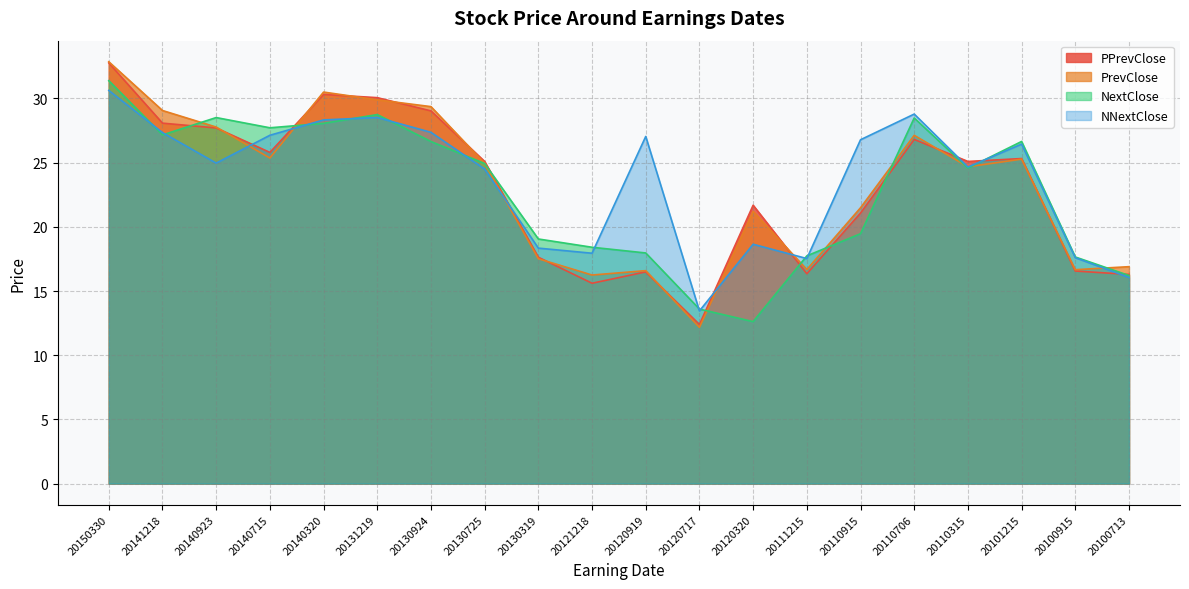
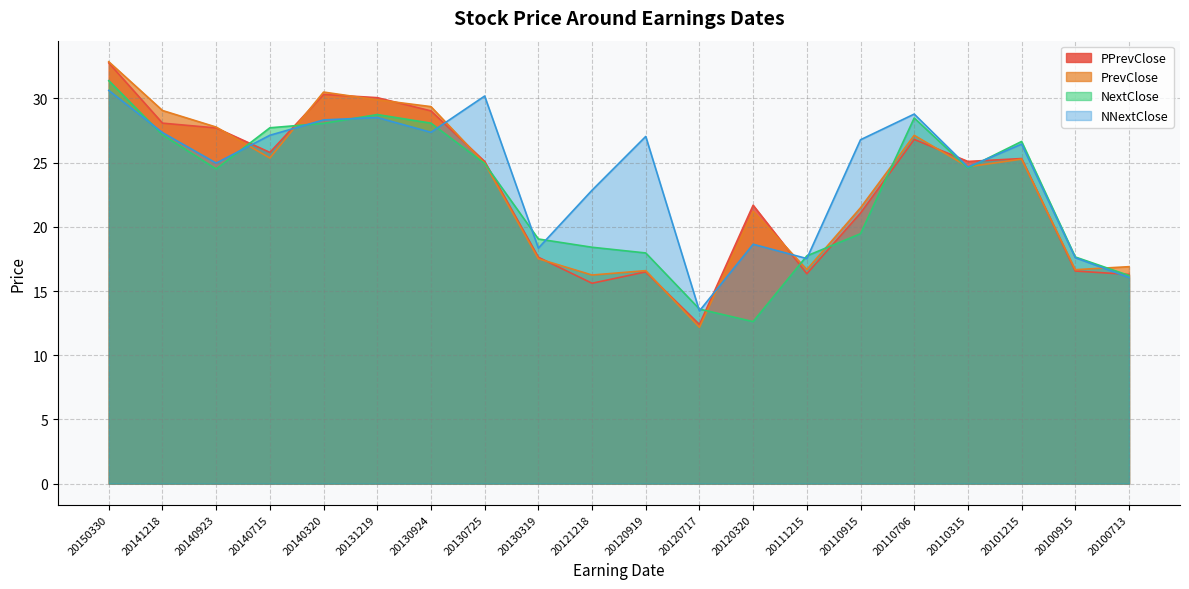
  {
    "NextClose": {
      "20150330": 31.4,
-     "20140923": 28.5,
+     "20140923": 24.5,
      "20140715": 27.7,
      "20140320": 28.1,
      "20131219": 28.7,
-     "20130924": 26.6,
+     "20130924": 28.1,
      "20130319": 19.1,
      "20121218": 18.4,
      "20120919": 18.0,
      "20120320": 12.6,
      "20111215": 17.7,
      "20110915": 19.5,
      "20110706": 28.5,
      "20101215": 26.6
    },
    "NNextClose": {
      "20150330": 30.6,
      "20140923": 25.0,
      "20140715": 27.1,
      "20140320": 28.3,
      "20131219": 28.5,
      "20130924": 27.4,
-     "20130725": 24.5,
+     "20130725": 30.2,
      "20130319": 18.3,
-     "20121218": 17.9,
+     "20121218": 22.9,
      "20120919": 27.0,
      "20120320": 18.6,
      "20111215": 17.5,
      "20110915": 26.8,
      "20110706": 28.8,
      "20101215": 26.4
    }
  }
